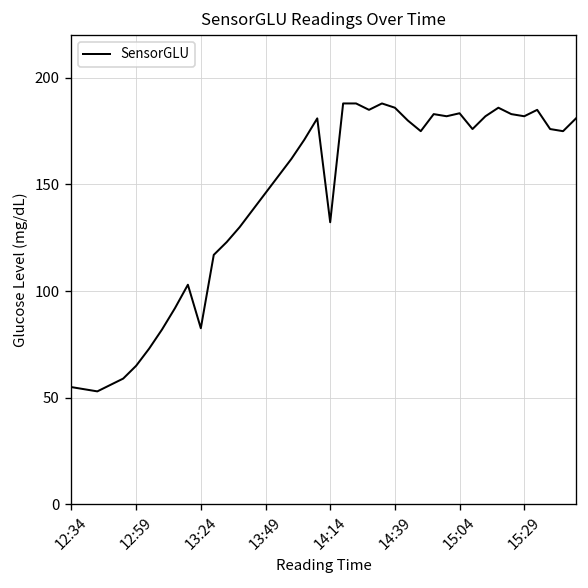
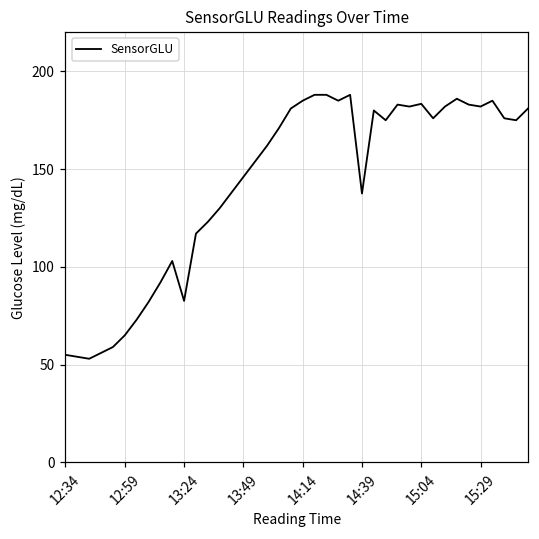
  {
    "12:34": 55,
    "12:59": 65,
    "13:24": 83,
    "13:49": 146,
-   "14:14": 132,
-   "14:39": 186,
+   "14:14": 185,
+   "14:39": 138,
    "15:04": 183,
    "15:29": 182
  }
